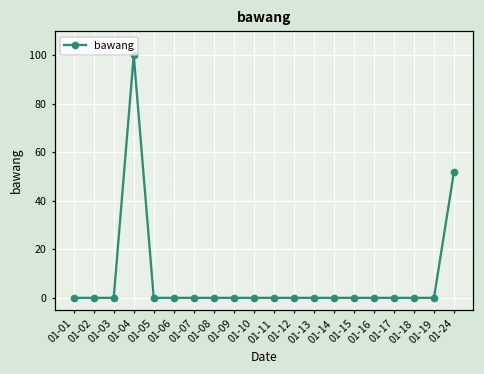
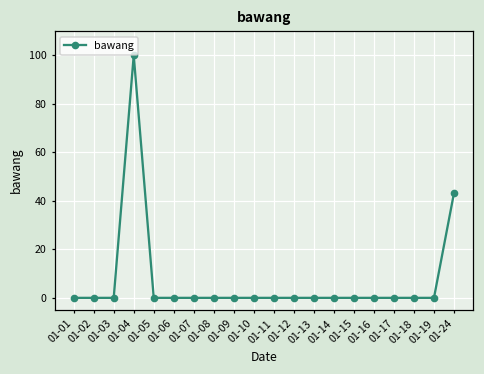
  {
    "01-01": 0,
    "01-02": 0,
    "01-03": 0,
    "01-05": 0,
    "01-06": 0,
    "01-07": 0,
    "01-08": 0,
    "01-09": 0,
    "01-10": 0,
    "01-11": 0,
    "01-12": 0,
    "01-13": 0,
    "01-14": 0,
    "01-15": 0,
    "01-16": 0,
    "01-17": 0,
    "01-18": 0,
    "01-19": 0,
-   "01-24": 52
+   "01-24": 43
  }
